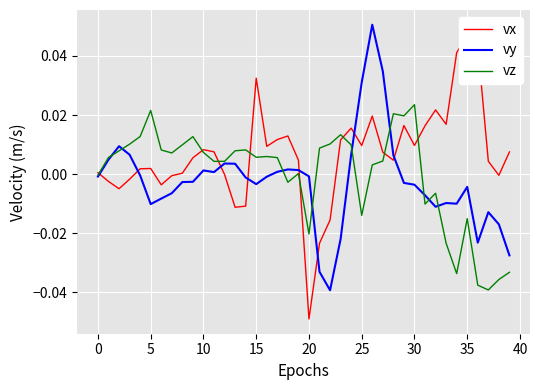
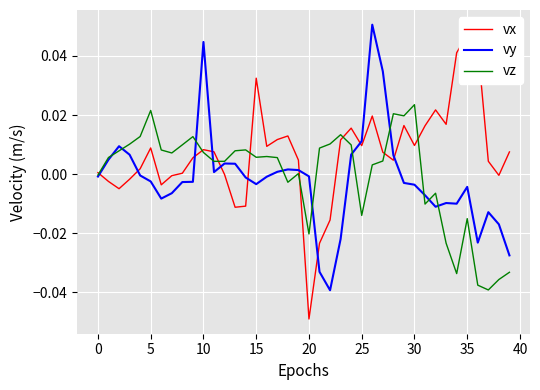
  {
    "vx": {
-     "5": 0.002,
+     "5": 0.009,
      "10": 0.008,
      "15": 0.032,
      "20": -0.049,
      "25": 0.010,
      "30": 0.010
    },
    "vy": {
-     "5": -0.010,
-     "10": 0.001,
+     "5": -0.002,
+     "10": 0.045,
      "15": -0.003,
      "20": -0.001,
-     "25": 0.031,
+     "25": 0.011,
      "30": -0.004,
      "35": -0.004
    },
    "vz": {
      "5": 0.022,
      "10": 0.007,
      "15": 0.006,
      "20": -0.020,
      "25": -0.014,
      "30": 0.024,
      "35": -0.015
    }
  }
